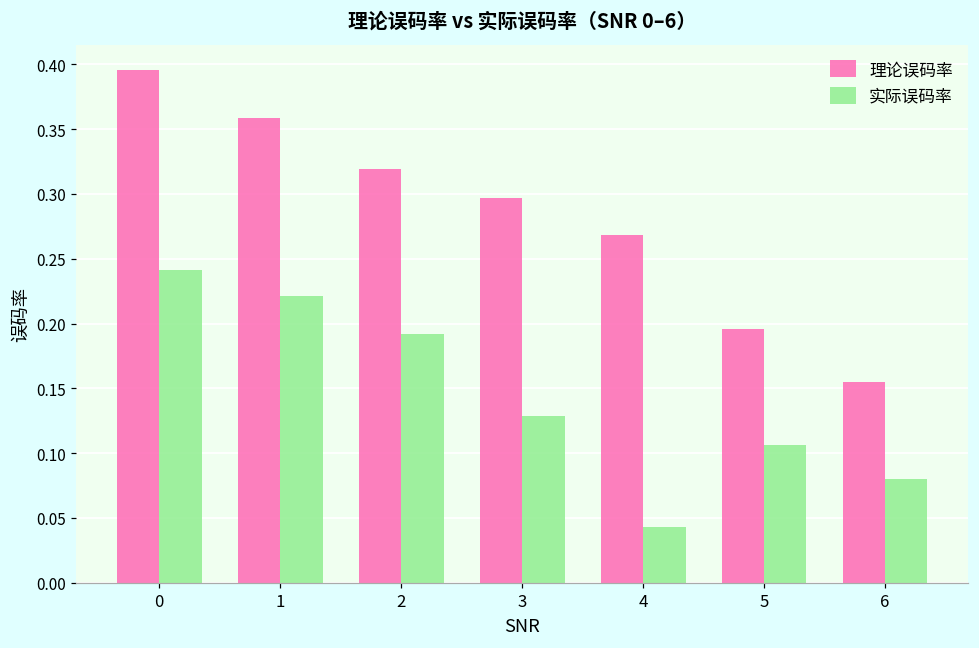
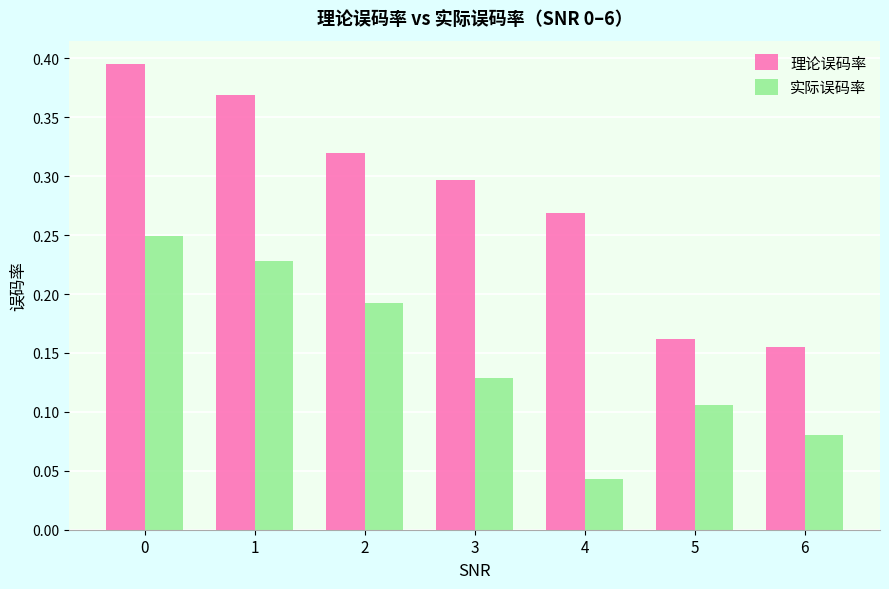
  {
    "理论误码率": {
      "0": 0.395,
-     "1": 0.358,
+     "1": 0.369,
      "2": 0.319,
      "3": 0.297,
      "4": 0.269,
-     "5": 0.196,
+     "5": 0.162,
      "6": 0.155
    },
    "实际误码率": {
-     "0": 0.242,
-     "1": 0.221,
+     "0": 0.249,
+     "1": 0.228,
      "2": 0.192,
      "3": 0.129,
      "4": 0.043,
      "5": 0.106,
      "6": 0.080
    }
  }
